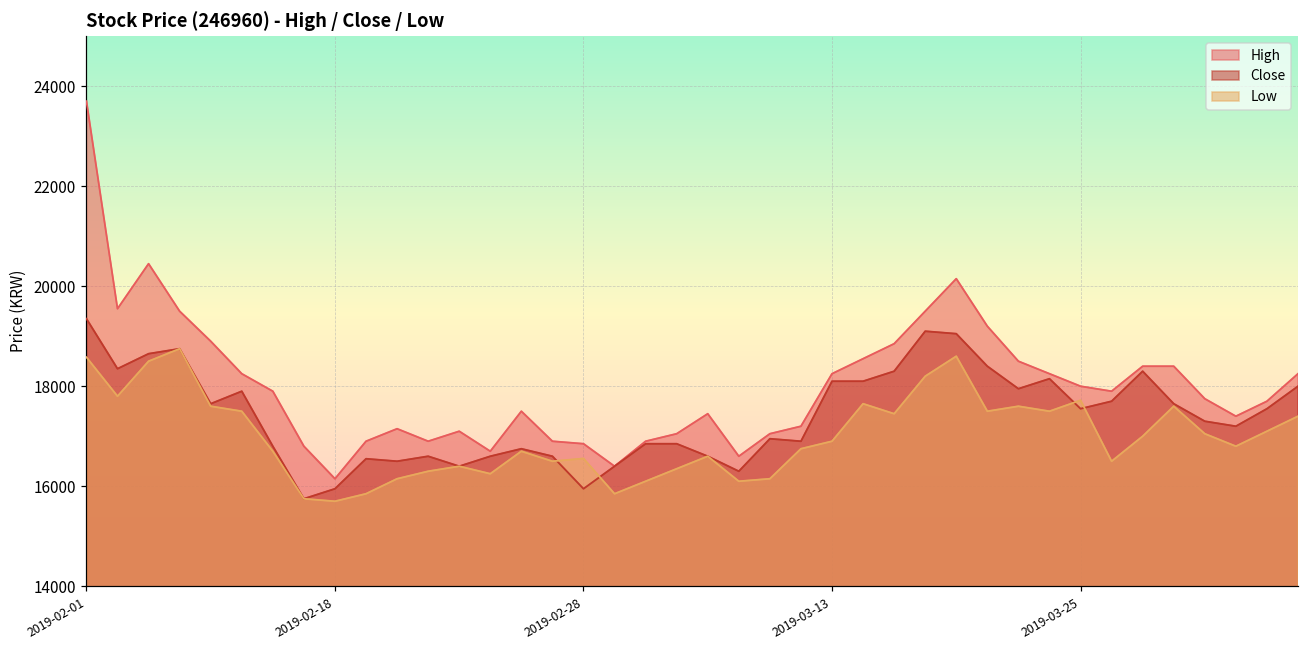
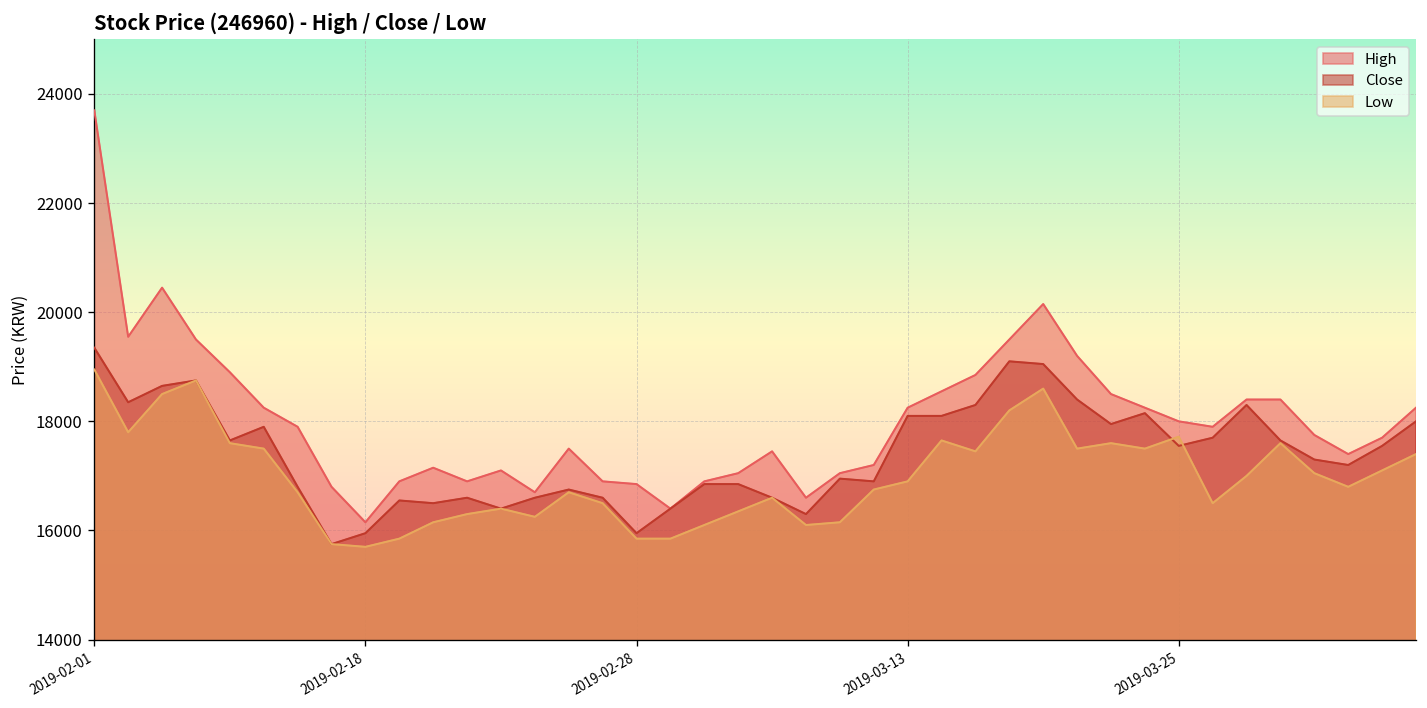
  {
    "Low": {
-     "2019-02-01": 18600,
+     "2019-02-01": 19000,
      "2019-02-18": 15700,
-     "2019-02-28": 16600,
+     "2019-02-28": 15900,
      "2019-03-13": 16900,
      "2019-03-25": 17700
    }
  }
